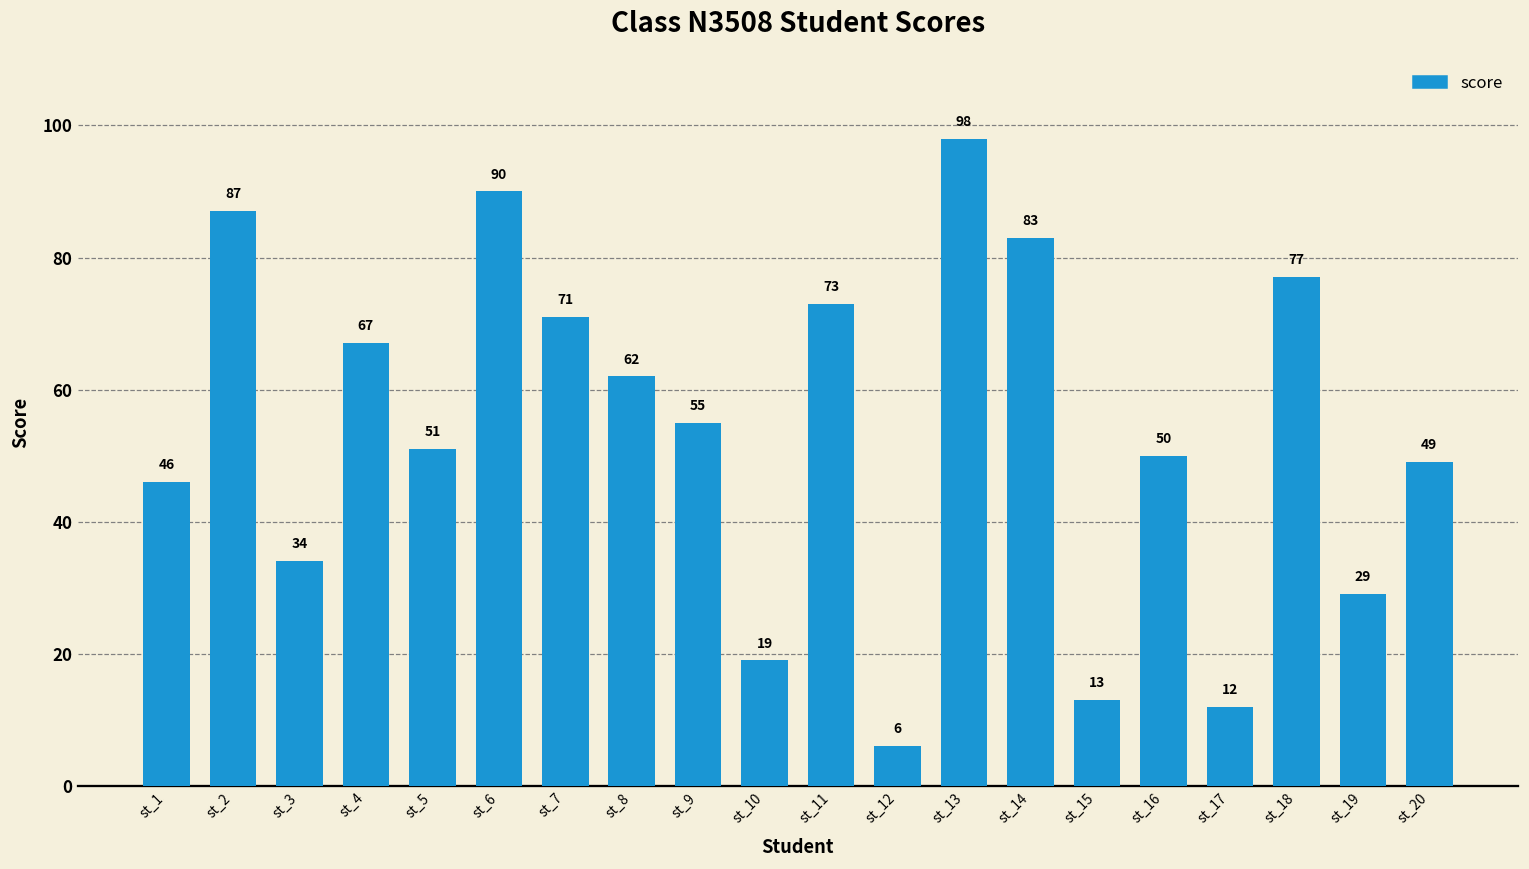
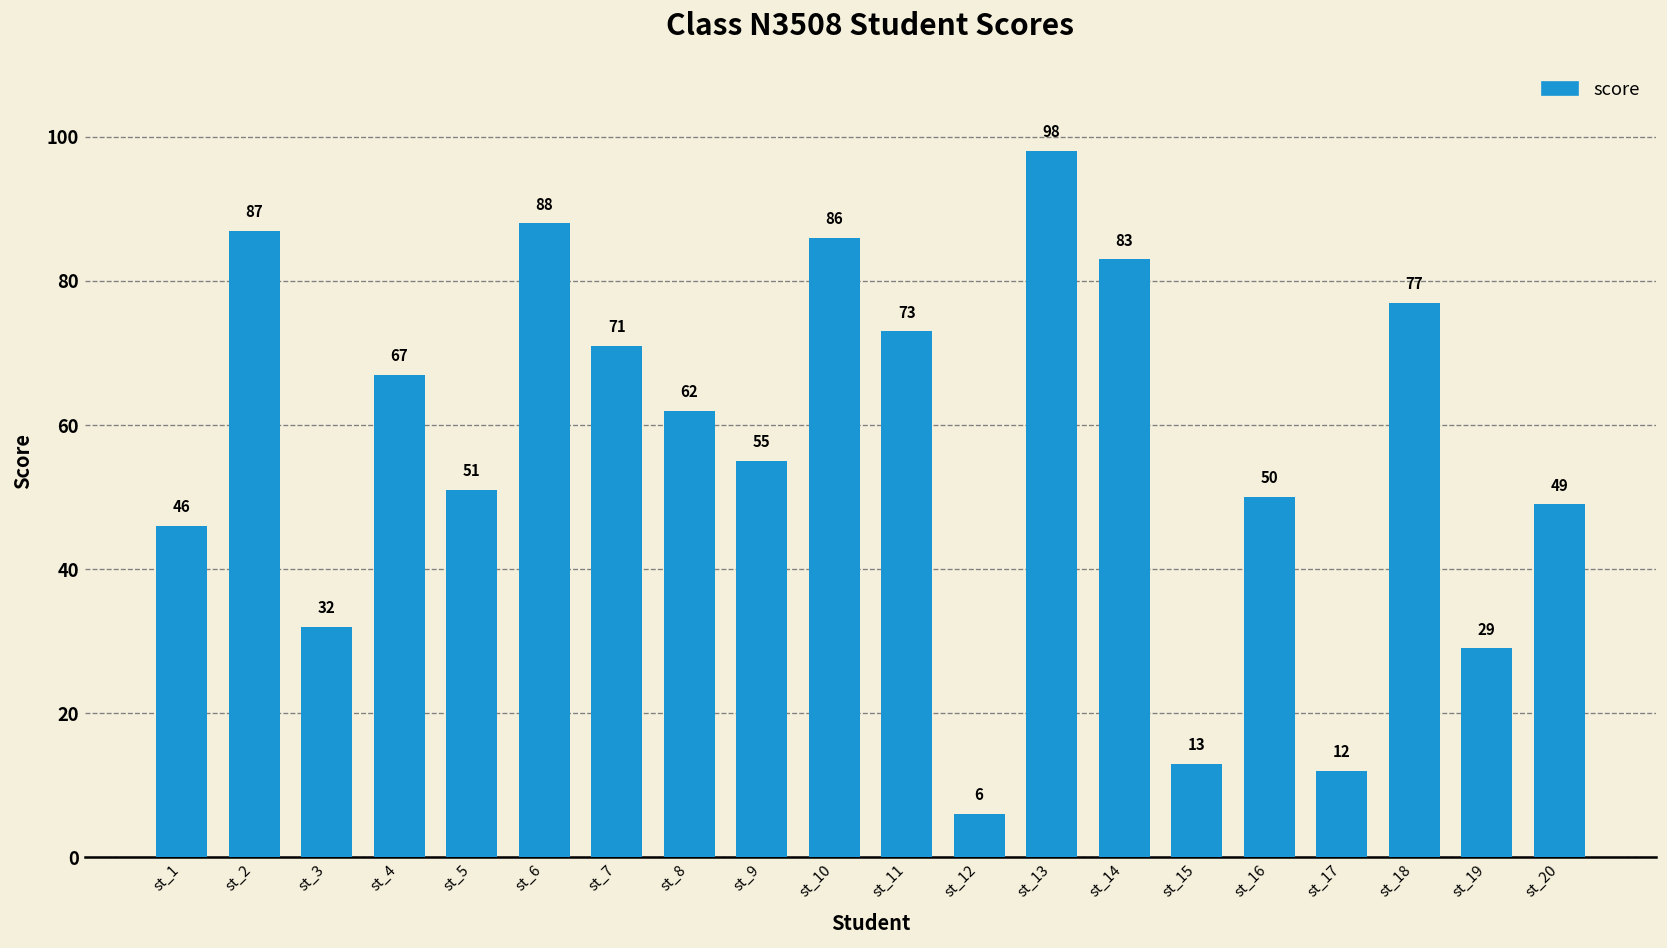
  {
    "st_1": 46,
    "st_2": 87,
-   "st_3": 34,
+   "st_3": 32,
    "st_4": 67,
    "st_5": 51,
-   "st_6": 90,
+   "st_6": 88,
    "st_7": 71,
    "st_8": 62,
    "st_9": 55,
-   "st_10": 19,
+   "st_10": 86,
    "st_11": 73,
    "st_12": 6,
    "st_13": 98,
    "st_14": 83,
    "st_15": 13,
    "st_16": 50,
    "st_17": 12,
    "st_18": 77,
    "st_19": 29,
    "st_20": 49
  }
